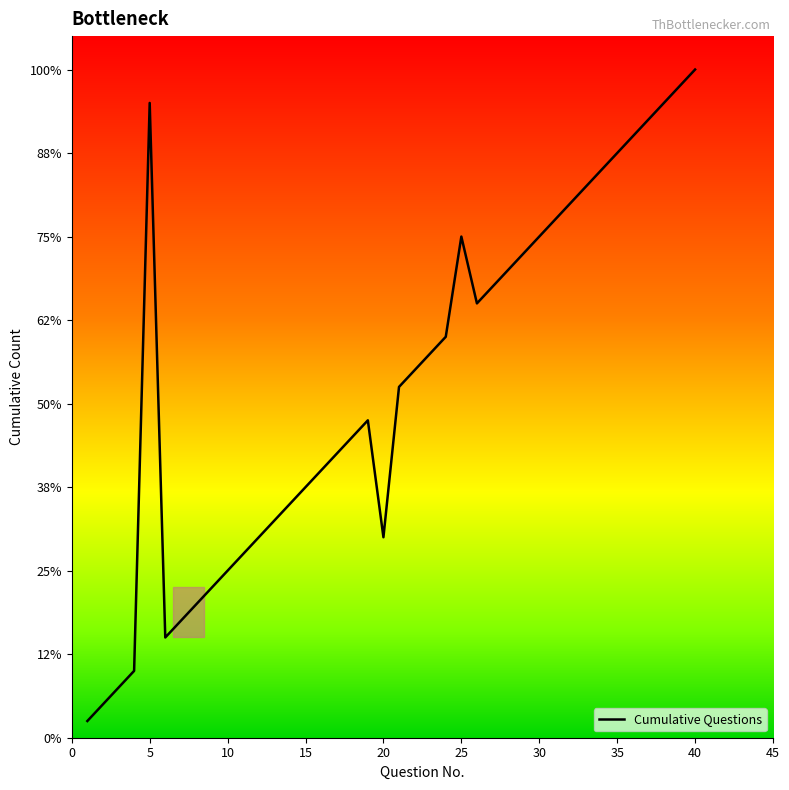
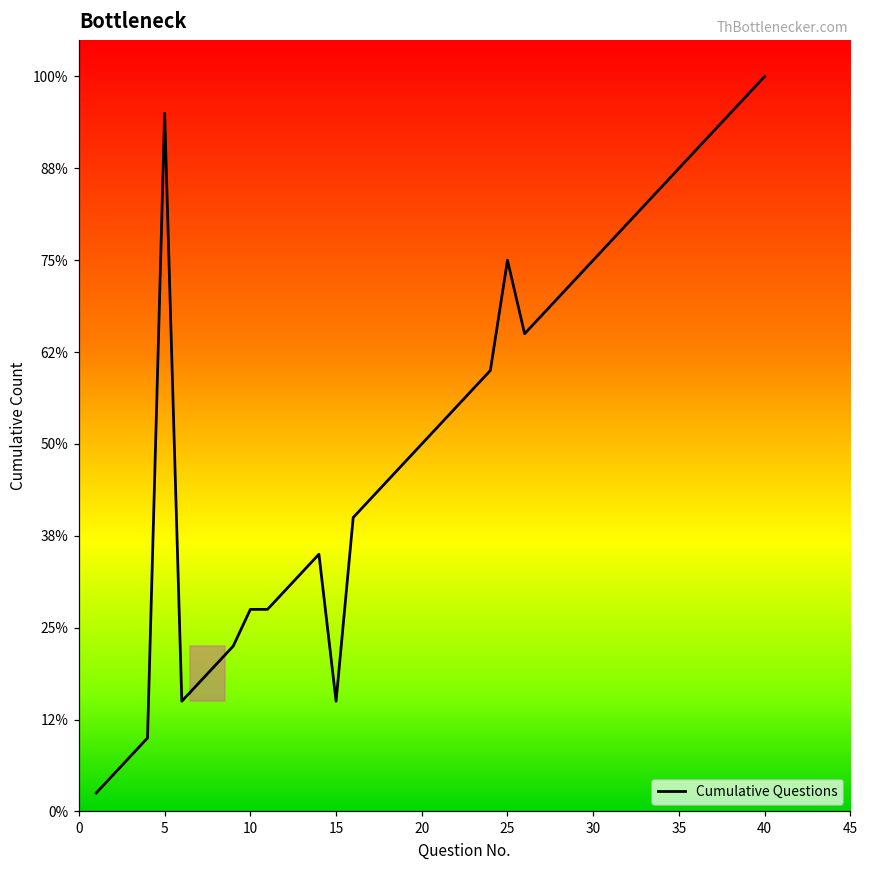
  {
    "Cumulative Questions": {
      "5": "95%",
-     "10": "25%",
-     "15": "38%",
-     "20": "30%",
+     "10": "28%",
+     "15": "15%",
+     "20": "50%",
      "25": "75%",
      "30": "75%",
      "35": "88%",
      "40": "100%"
    }
  }
